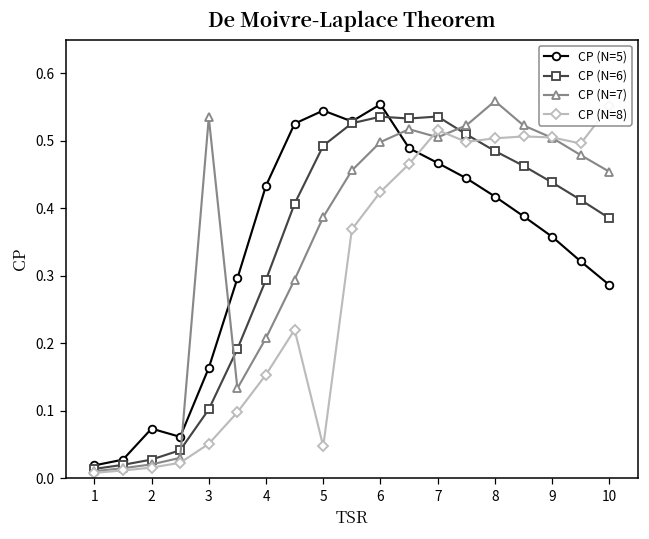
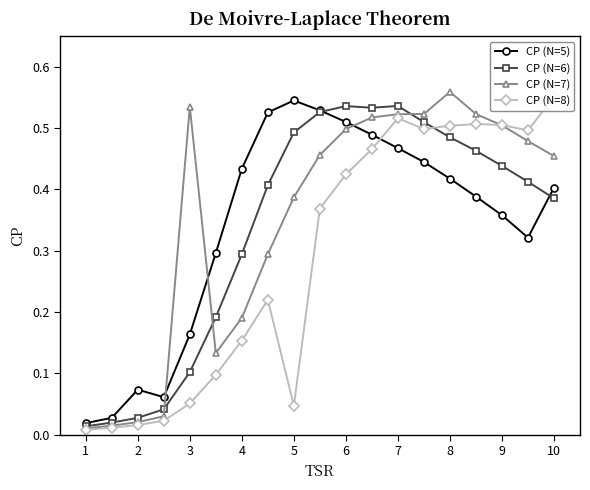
  {
    "CP (N=5)": {
      "1": 0.02,
      "2": 0.07,
      "3": 0.16,
      "4": 0.43,
      "5": 0.55,
-     "6": 0.55,
+     "6": 0.51,
      "7": 0.47,
      "8": 0.42,
      "9": 0.36,
-     "10": 0.29
+     "10": 0.40
    },
    "CP (N=6)": {
      "2": 0.03,
      "3": 0.10,
      "4": 0.29,
      "5": 0.49,
      "6": 0.54,
      "7": 0.54,
      "8": 0.48,
      "9": 0.44,
      "10": 0.39
    },
    "CP (N=7)": {
      "2": 0.02,
      "3": 0.53,
-     "4": 0.21,
+     "4": 0.19,
      "5": 0.39,
      "6": 0.50,
-     "7": 0.51,
+     "7": 0.52,
      "8": 0.56,
      "10": 0.45
    },
    "CP (N=8)": {
      "2": 0.02,
      "3": 0.05,
      "4": 0.15,
      "5": 0.05,
      "6": 0.42,
      "7": 0.52,
      "8": 0.50
    }
  }
